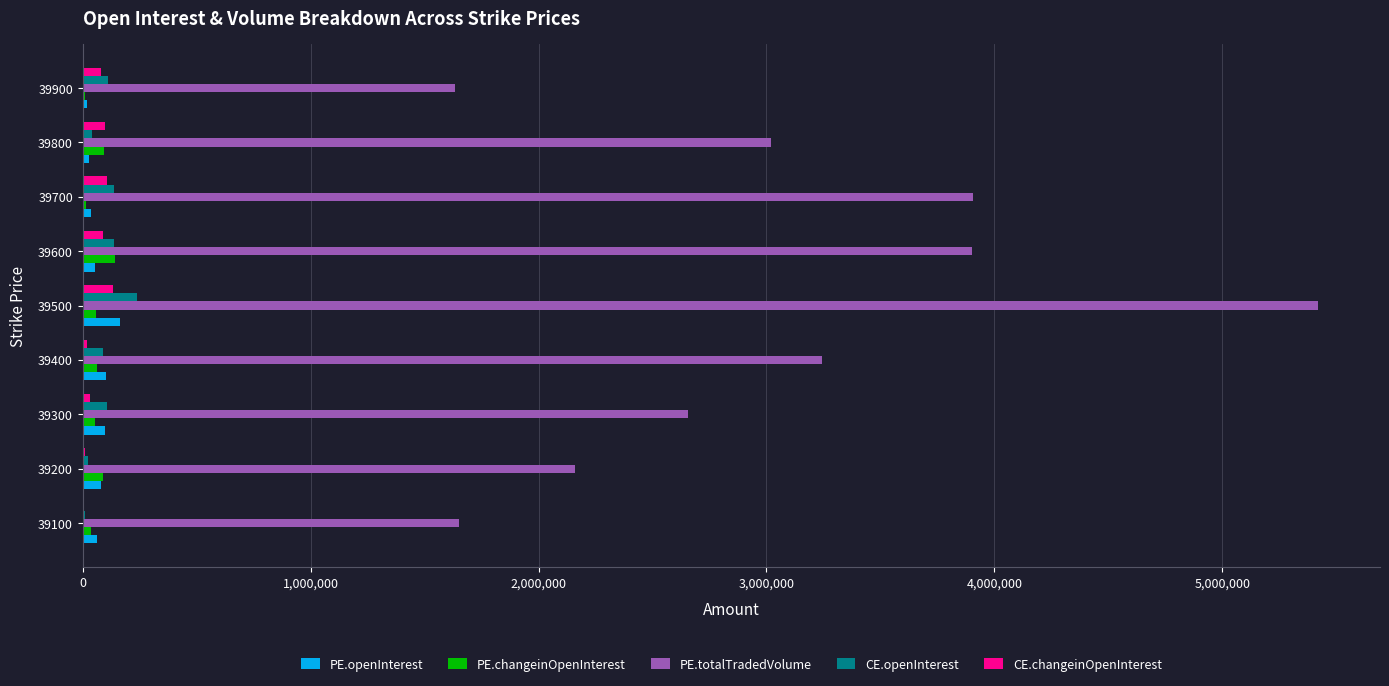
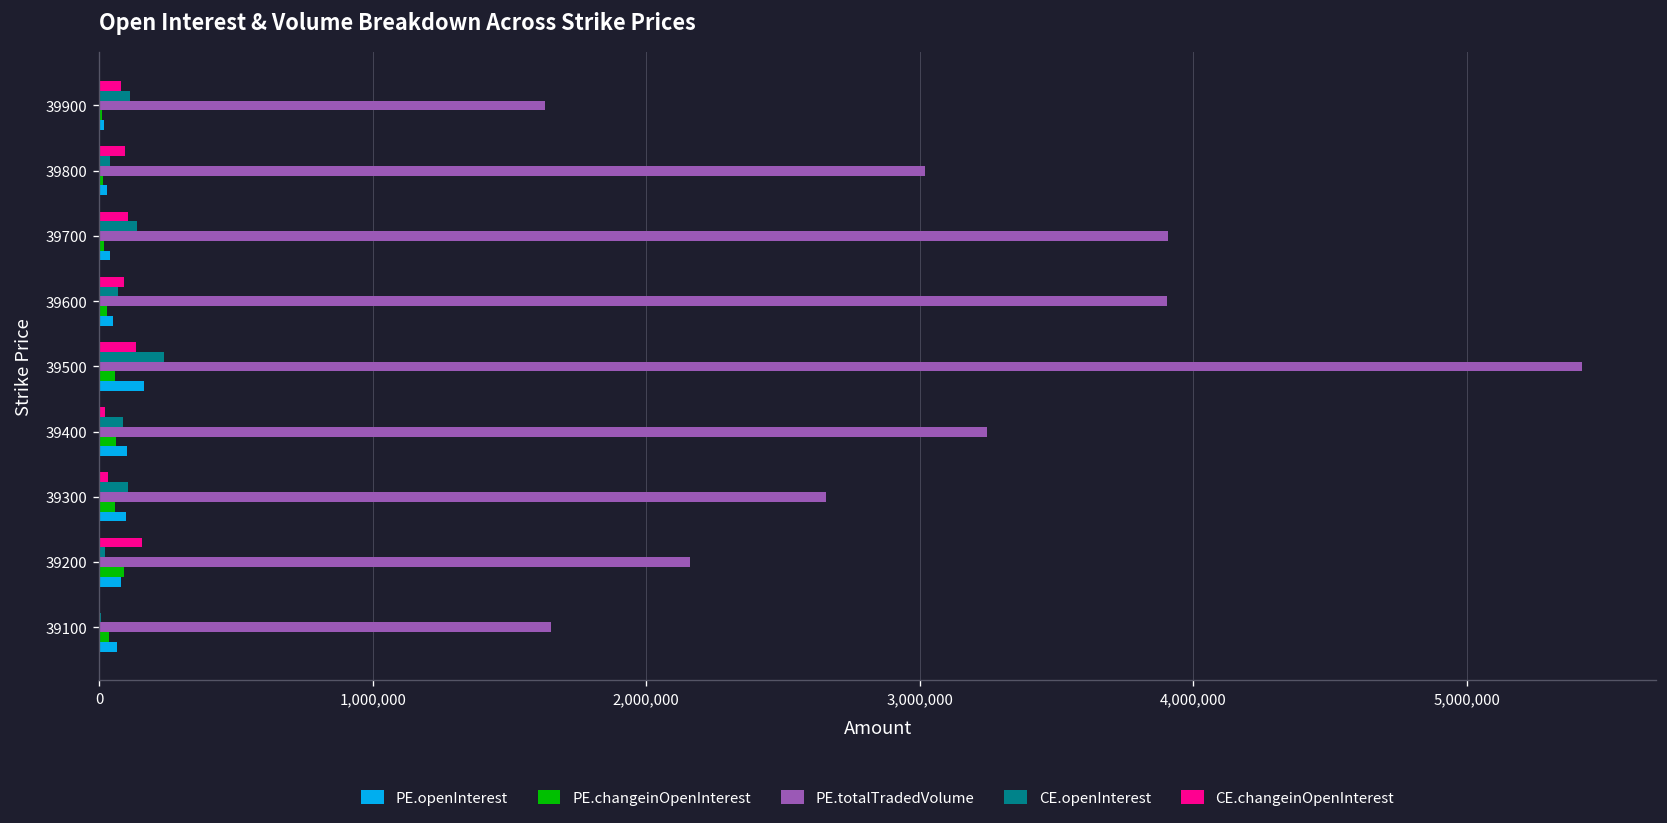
  {
    "PE.openInterest": {
      "39900": "20,000",
      "39800": "30,000",
      "39700": "40,000",
      "39600": "50,000",
      "39500": "160,000",
      "39400": "100,000",
      "39300": "100,000",
      "39200": "80,000",
      "39100": "60,000"
    },
    "PE.changeinOpenInterest": {
-     "39800": "90,000",
+     "39800": "10,000",
      "39700": "20,000",
-     "39600": "140,000",
+     "39600": "30,000",
      "39500": "60,000",
      "39400": "60,000",
      "39300": "60,000",
      "39200": "90,000",
      "39100": "40,000"
    },
    "PE.totalTradedVolume": {
      "39900": "1,630,000",
      "39800": "3,020,000",
      "39700": "3,910,000",
      "39600": "3,900,000",
      "39500": "5,420,000",
      "39400": "3,240,000",
      "39300": "2,660,000",
      "39200": "2,160,000",
      "39100": "1,650,000"
    },
    "CE.openInterest": {
      "39900": "110,000",
      "39800": "40,000",
      "39700": "140,000",
-     "39600": "140,000",
+     "39600": "70,000",
      "39500": "240,000",
      "39400": "90,000",
      "39300": "110,000",
      "39200": "20,000"
    },
    "CE.changeinOpenInterest": {
      "39900": "80,000",
      "39800": "100,000",
      "39700": "110,000",
      "39600": "90,000",
      "39500": "130,000",
      "39400": "20,000",
      "39300": "30,000",
-     "39200": "10,000"
+     "39200": "150,000"
    }
  }
